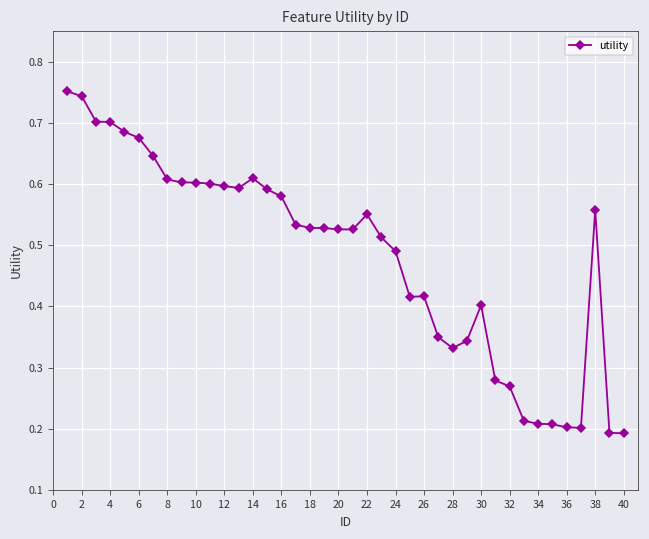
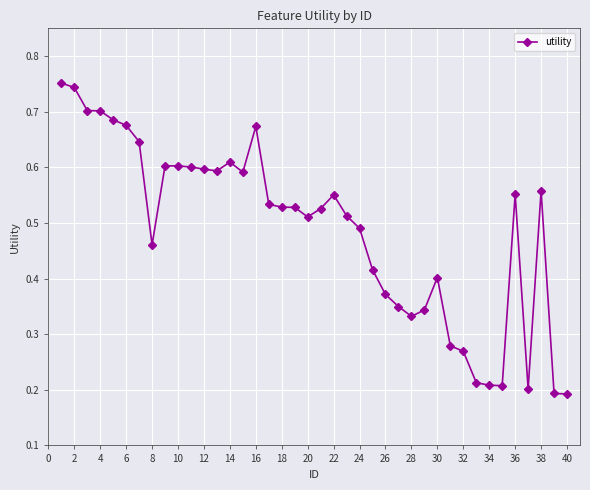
  {
    "2": 0.74,
    "4": 0.70,
    "6": 0.68,
-   "8": 0.61,
+   "8": 0.46,
    "10": 0.60,
    "12": 0.60,
    "14": 0.61,
-   "16": 0.58,
+   "16": 0.67,
    "18": 0.53,
-   "20": 0.53,
+   "20": 0.51,
    "22": 0.55,
    "24": 0.49,
-   "26": 0.42,
+   "26": 0.37,
    "28": 0.33,
    "30": 0.40,
    "32": 0.27,
    "34": 0.21,
-   "36": 0.20,
+   "36": 0.55,
    "38": 0.56,
    "40": 0.19
  }
